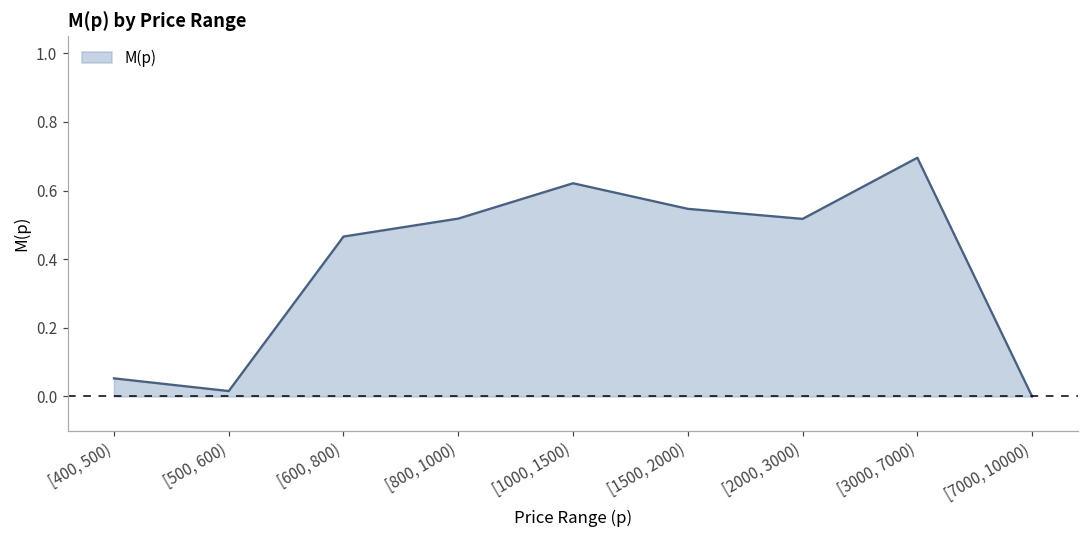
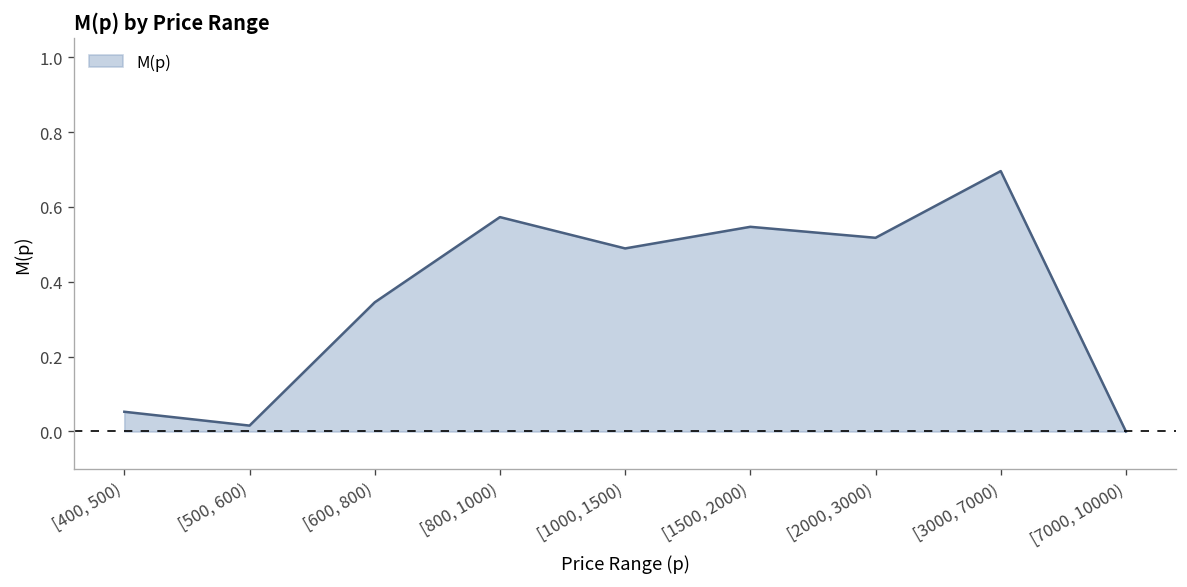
  {
    "[400, 500)": 0.05,
    "[500, 600)": 0.02,
-   "[600, 800)": 0.47,
-   "[800, 1000)": 0.52,
-   "[1000, 1500)": 0.62,
+   "[600, 800)": 0.35,
+   "[800, 1000)": 0.57,
+   "[1000, 1500)": 0.49,
    "[1500, 2000)": 0.55,
    "[2000, 3000)": 0.52,
    "[3000, 7000)": 0.70,
    "[7000, 10000)": 0.00
  }
